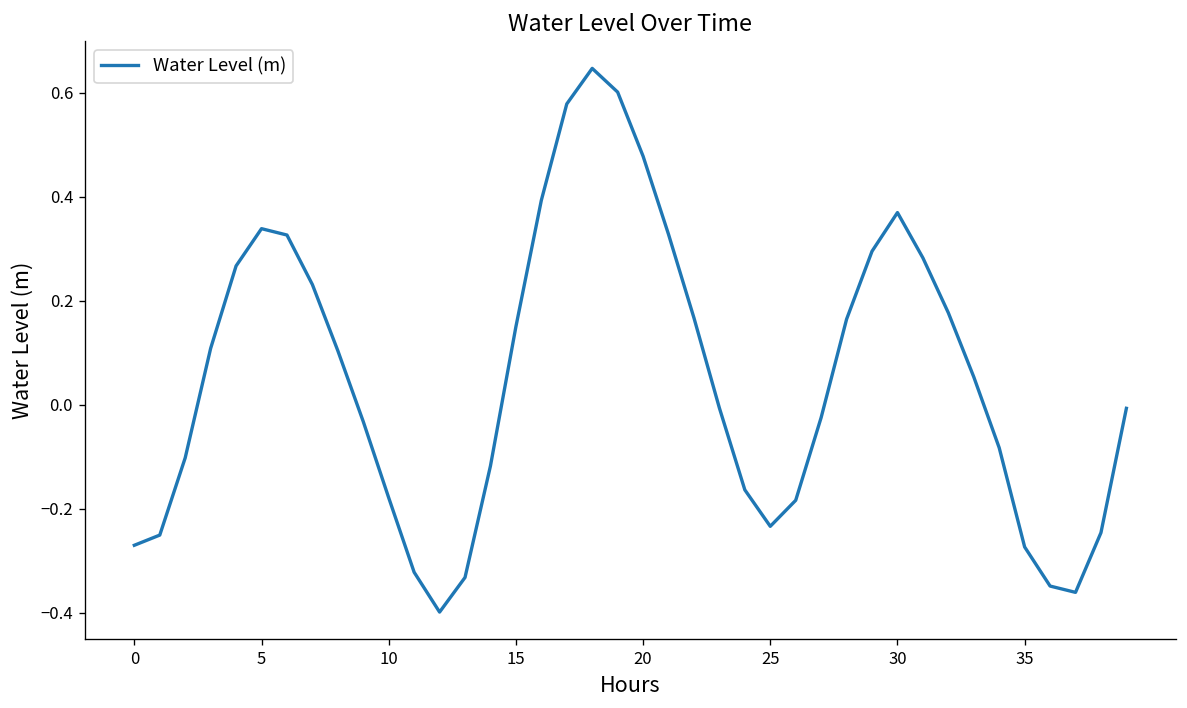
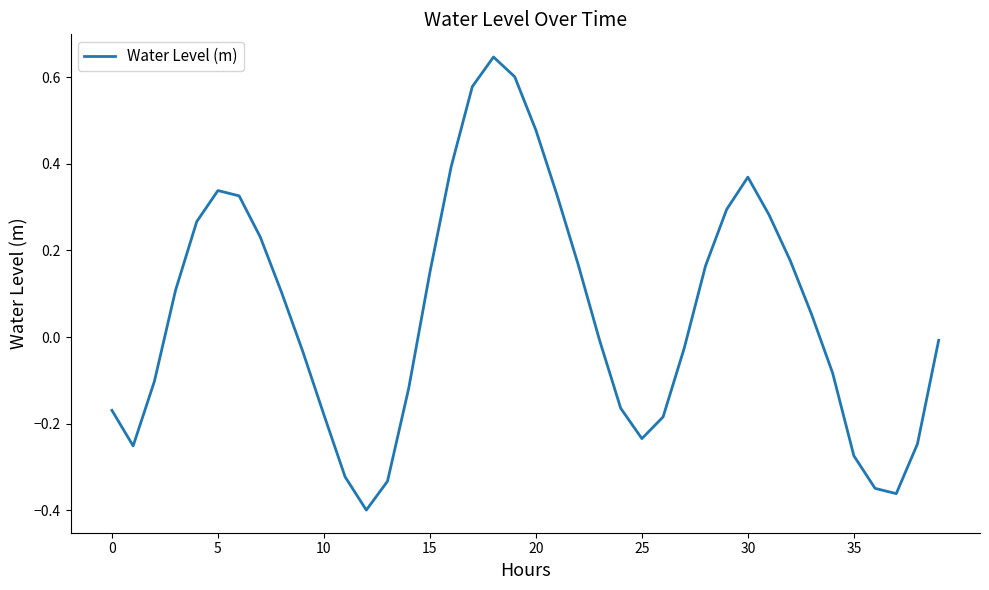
  {
-   "0": -0.27,
+   "0": -0.17,
    "5": 0.34,
    "10": -0.18,
    "15": 0.15,
    "20": 0.48,
    "25": -0.23,
    "30": 0.37,
    "35": -0.27
  }
